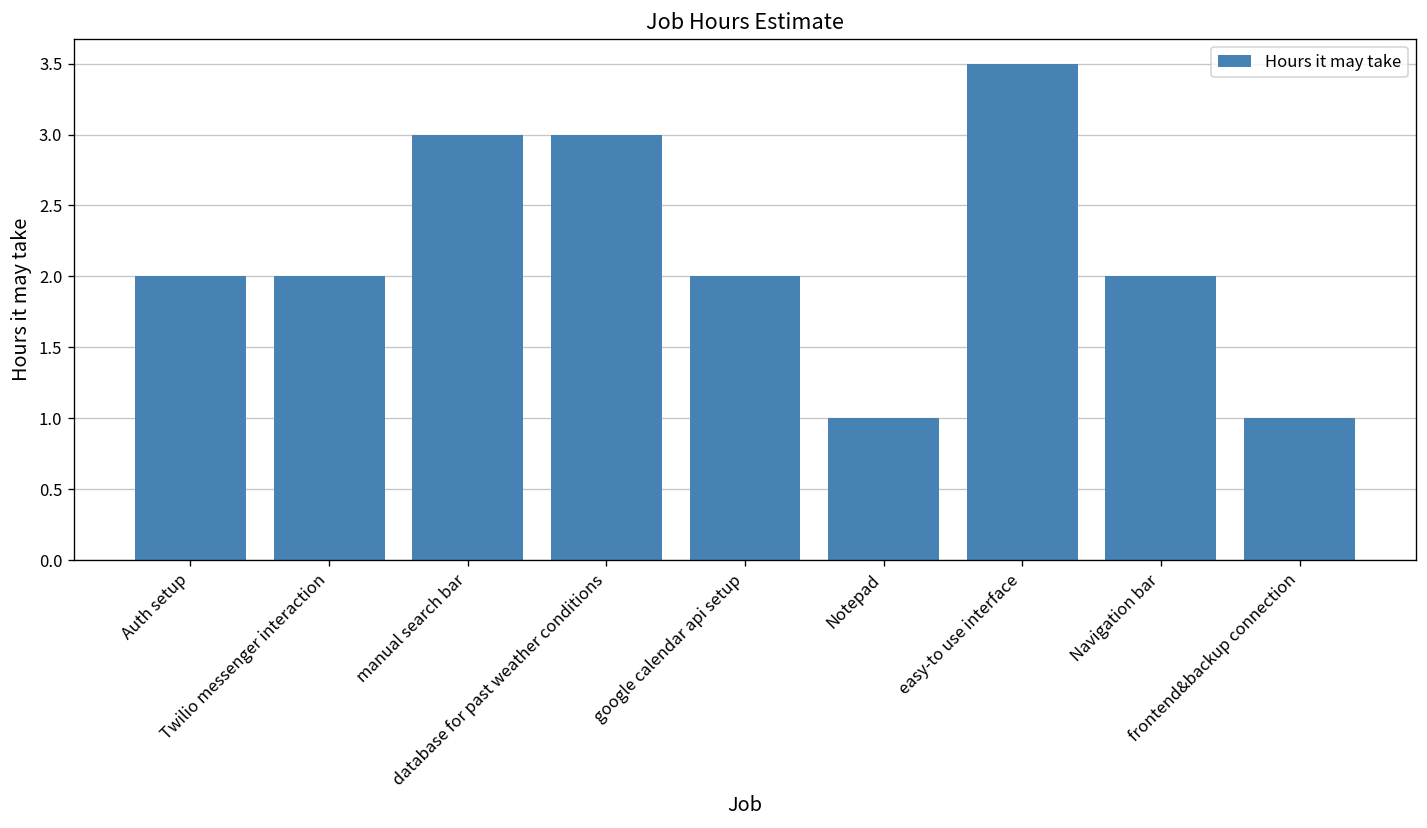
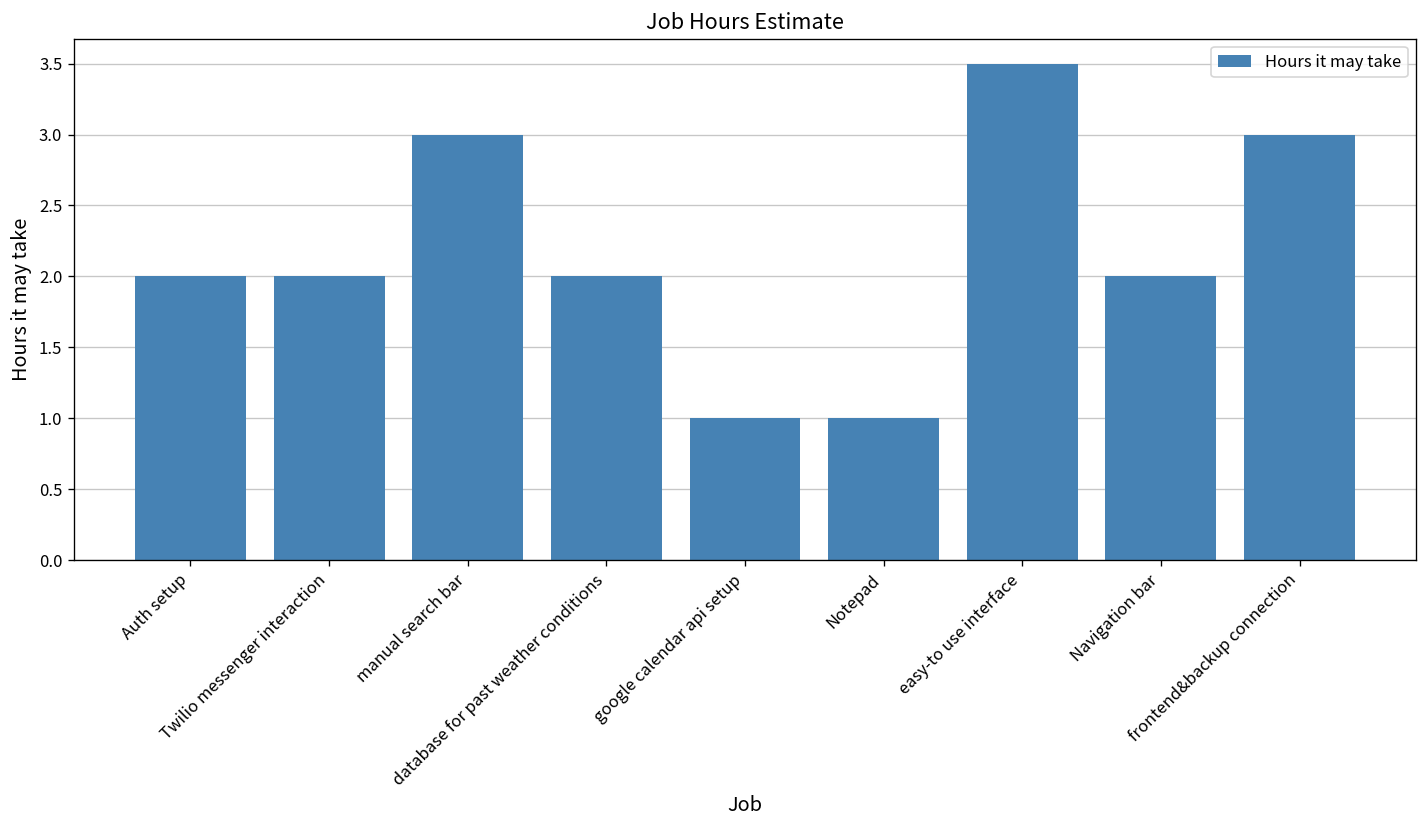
  {
    "Auth setup": 2,
    "Twilio messenger interaction": 2,
    "manual search bar": 3,
-   "database for past weather conditions": 3,
-   "google calendar api setup": 2,
+   "database for past weather conditions": 2,
+   "google calendar api setup": 1,
    "Notepad": 1,
    "easy-to use interface": 3.50,
    "Navigation bar": 2,
-   "frontend&backup connection": 1
+   "frontend&backup connection": 3
  }
